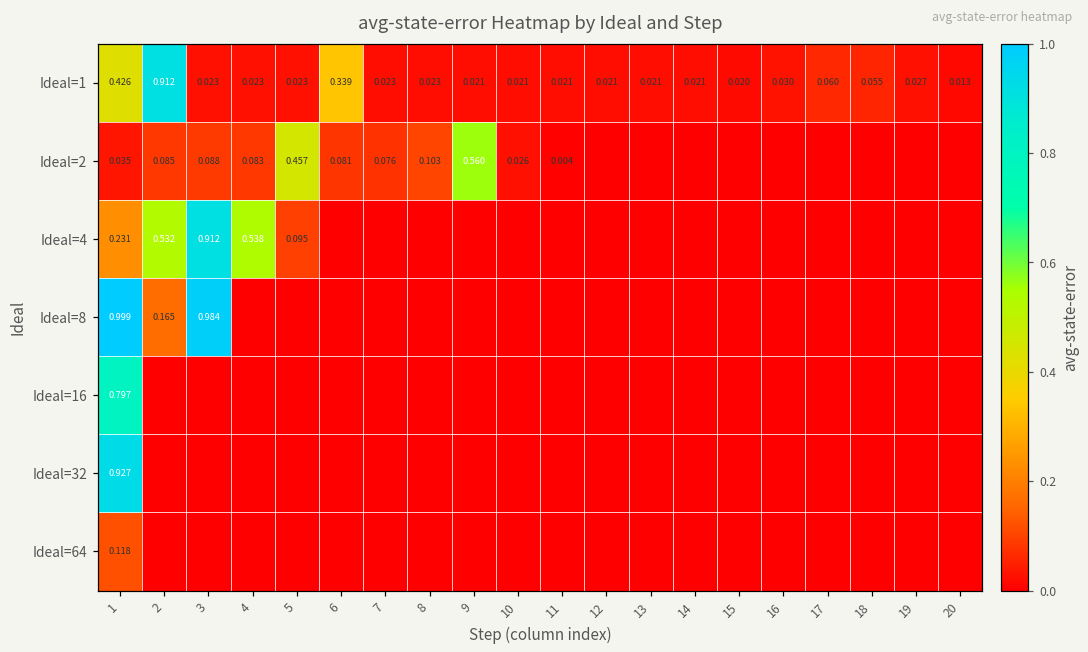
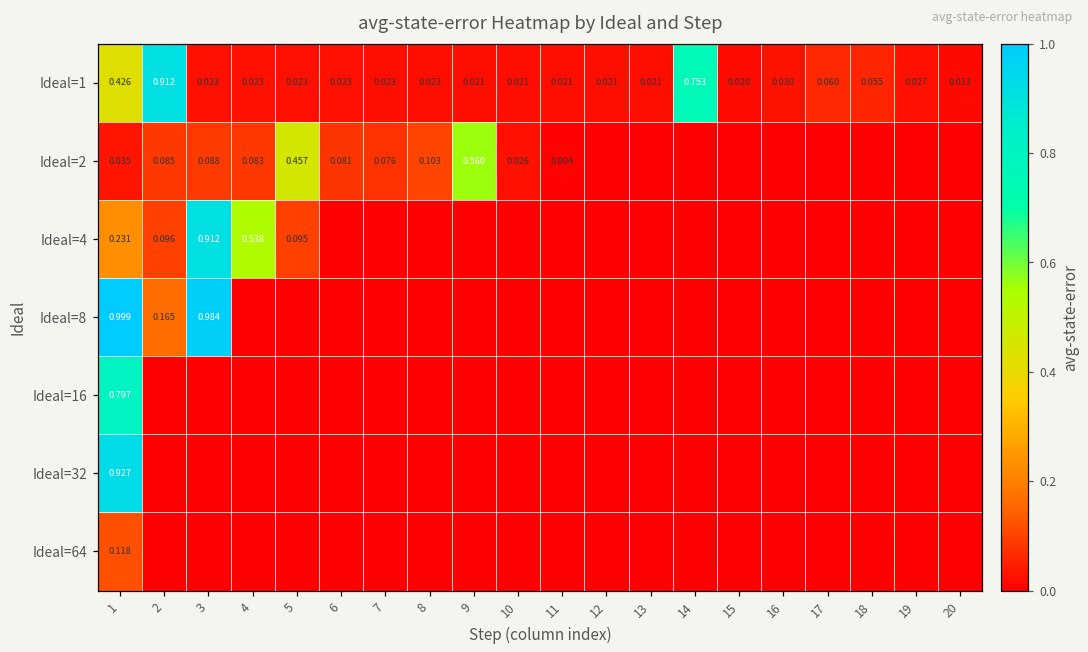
  {
    "Ideal=1": {
      "1": 0.426,
      "2": 0.912,
      "3": 0.023,
      "4": 0.023,
      "5": 0.023,
-     "6": 0.339,
+     "6": 0.023,
      "7": 0.023,
      "8": 0.023,
      "9": 0.021,
      "10": 0.021,
      "11": 0.021,
      "12": 0.021,
      "13": 0.021,
-     "14": 0.021,
+     "14": 0.753,
      "15": 0.020,
      "16": 0.030,
      "17": 0.060,
      "18": 0.055,
      "19": 0.027,
      "20": 0.013
    },
    "Ideal=2": {
      "1": 0.035,
      "2": 0.085,
      "3": 0.088,
      "4": 0.083,
      "5": 0.457,
      "6": 0.081,
      "7": 0.076,
      "8": 0.103,
      "9": 0.560,
      "10": 0.026,
      "11": 0.004
    },
    "Ideal=4": {
      "1": 0.231,
-     "2": 0.532,
+     "2": 0.096,
      "3": 0.912,
      "4": 0.538,
      "5": 0.095
    },
    "Ideal=8": {
      "1": 0.999,
      "2": 0.165,
      "3": 0.984
    },
    "Ideal=16": {
      "1": 0.797
    },
    "Ideal=32": {
      "1": 0.927
    },
    "Ideal=64": {
      "1": 0.118
    }
  }
